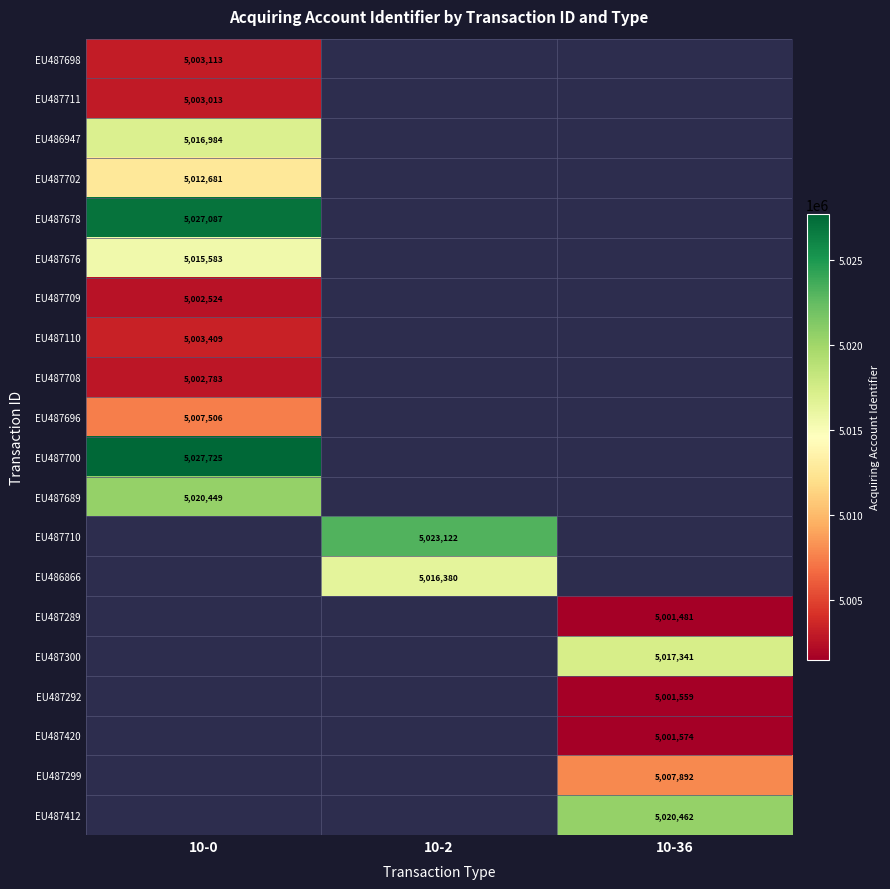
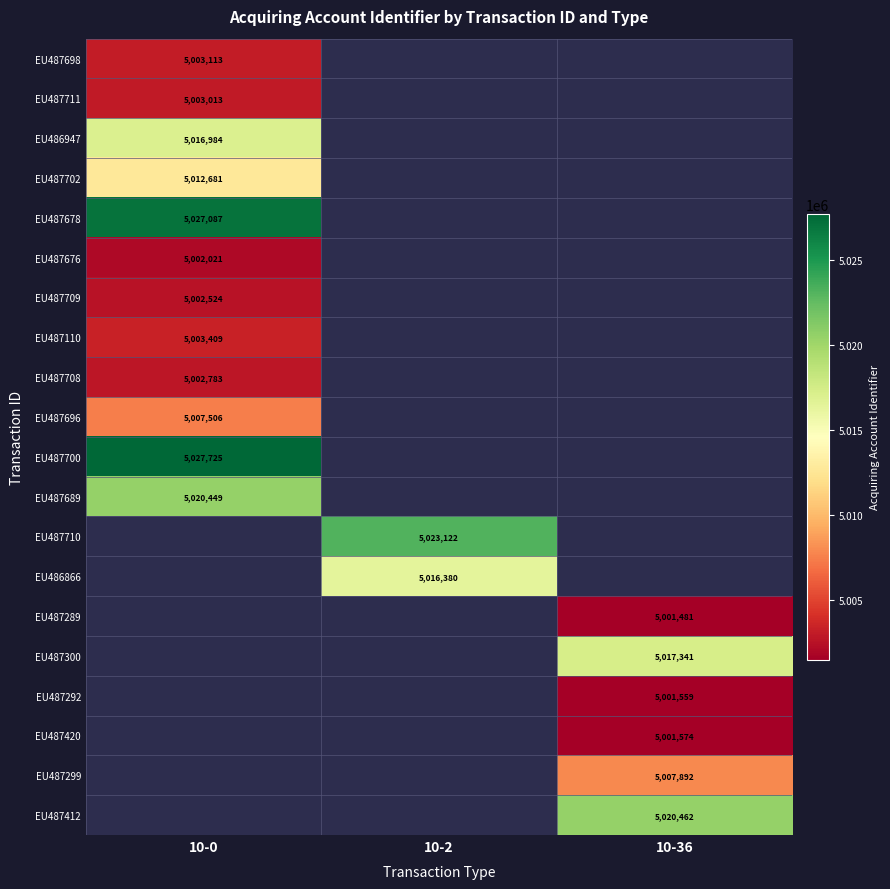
  {
    "EU487698": {
      "10-0": "5,003,113"
    },
    "EU487711": {
      "10-0": "5,003,013"
    },
    "EU486947": {
      "10-0": "5,016,984"
    },
    "EU487702": {
      "10-0": "5,012,681"
    },
    "EU487678": {
      "10-0": "5,027,087"
    },
    "EU487676": {
-     "10-0": "5,015,583"
+     "10-0": "5,002,021"
    },
    "EU487709": {
      "10-0": "5,002,524"
    },
    "EU487110": {
      "10-0": "5,003,409"
    },
    "EU487708": {
      "10-0": "5,002,783"
    },
    "EU487696": {
      "10-0": "5,007,506"
    },
    "EU487700": {
      "10-0": "5,027,725"
    },
    "EU487689": {
      "10-0": "5,020,449"
    },
    "EU487710": {
      "10-2": "5,023,122"
    },
    "EU486866": {
      "10-2": "5,016,380"
    },
    "EU487289": {
      "10-36": "5,001,481"
    },
    "EU487300": {
      "10-36": "5,017,341"
    },
    "EU487292": {
      "10-36": "5,001,559"
    },
    "EU487420": {
      "10-36": "5,001,574"
    },
    "EU487299": {
      "10-36": "5,007,892"
    },
    "EU487412": {
      "10-36": "5,020,462"
    }
  }
